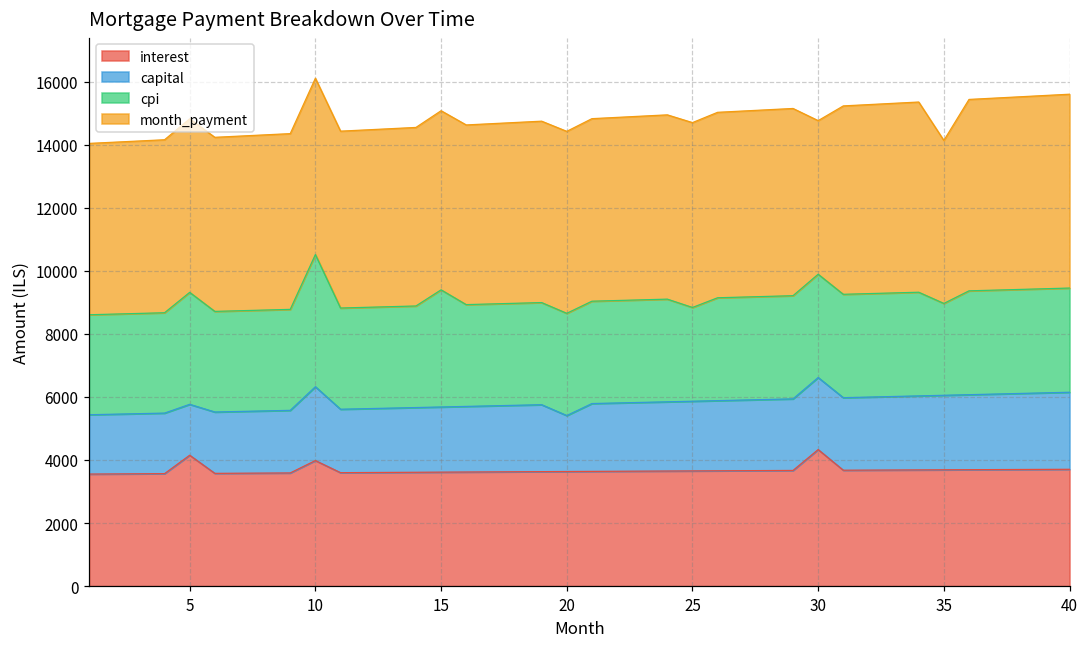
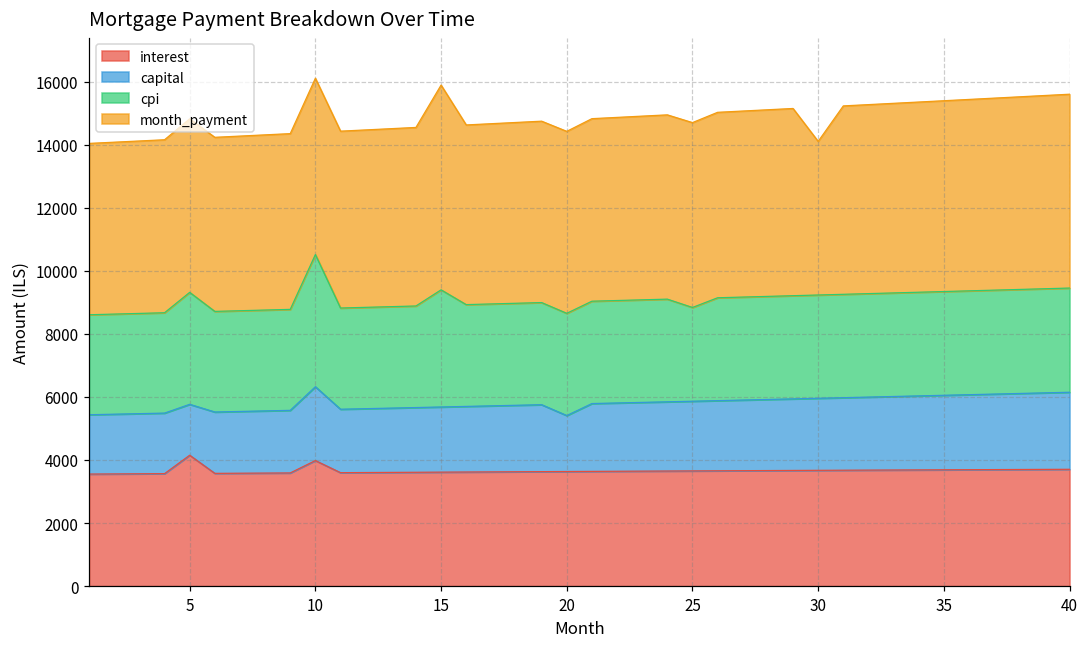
  {
    "interest": {
      "5": 4200,
      "10": 4000,
      "15": 3600,
      "20": 3600,
      "25": 3700,
-     "30": 4300,
+     "30": 3700,
      "35": 3700,
      "40": 3700
    },
    "capital": {
      "5": 1600,
      "10": 2300,
      "15": 2100,
      "20": 1800,
      "25": 2200,
      "30": 2300,
      "35": 2400,
      "40": 2400
    },
    "cpi": {
      "5": 3600,
      "10": 4200,
      "15": 3700,
      "20": 3200,
      "25": 3000,
      "30": 3300,
-     "35": 2900,
+     "35": 3300,
      "40": 3300
    },
    "month_payment": {
      "10": 5600,
-     "15": 5700,
+     "15": 6500,
      "20": 5800,
      "25": 5900,
      "30": 4900,
-     "35": 5200,
+     "35": 6100,
      "40": 6100
    }
  }
